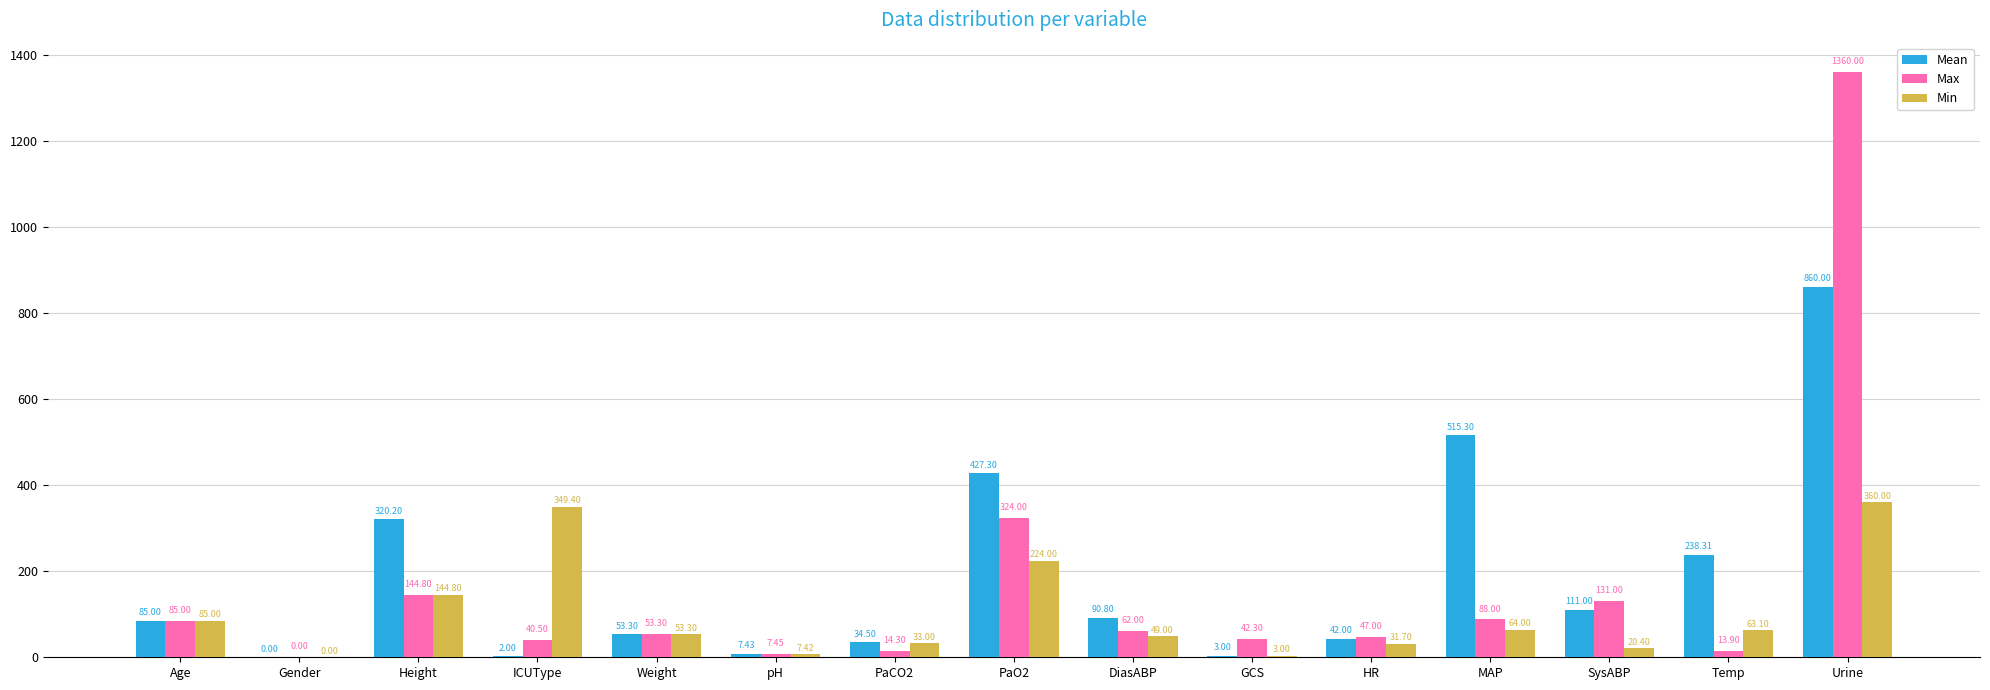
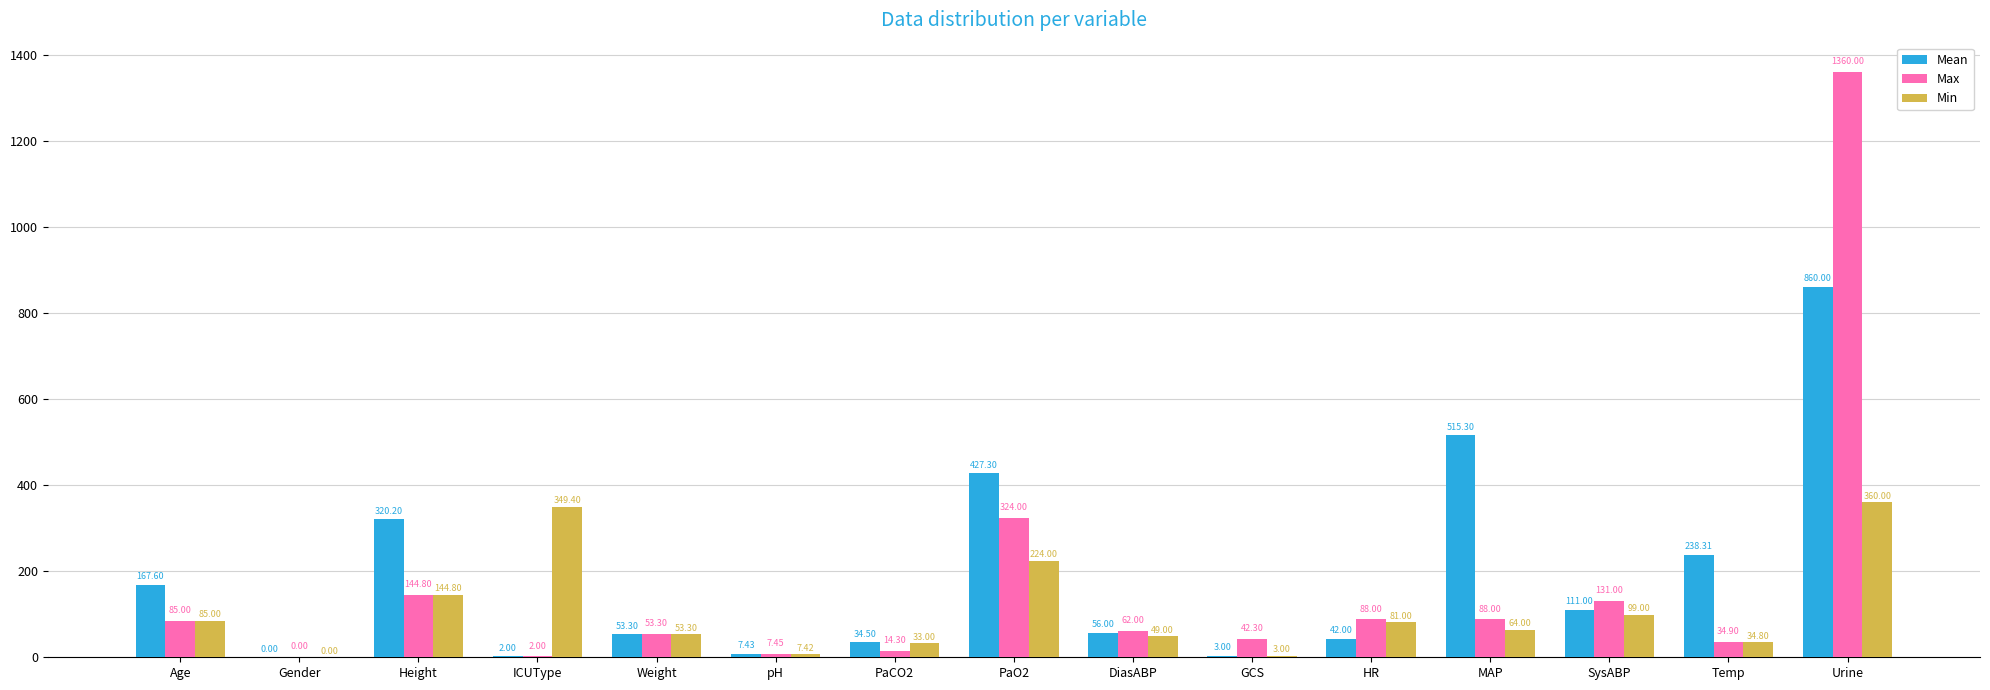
  {
    "Mean": {
-     "Age": 85.00,
+     "Age": 167.60,
      "Gender": 0.00,
      "Height": 320.20,
      "ICUType": 2.00,
      "Weight": 53.30,
      "pH": 7.43,
      "PaCO2": 34.50,
      "PaO2": 427.30,
-     "DiasABP": 90.80,
+     "DiasABP": 56.00,
      "GCS": 3.00,
      "HR": 42.00,
      "MAP": 515.30,
      "SysABP": 111.00,
      "Temp": 238.31,
      "Urine": 860.00
    },
    "Max": {
      "Age": 85.00,
      "Gender": 0.00,
      "Height": 144.80,
-     "ICUType": 40.50,
+     "ICUType": 2.00,
      "Weight": 53.30,
      "pH": 7.45,
      "PaCO2": 14.30,
      "PaO2": 324.00,
      "DiasABP": 62.00,
      "GCS": 42.30,
-     "HR": 47.00,
+     "HR": 88.00,
      "MAP": 88.00,
      "SysABP": 131.00,
-     "Temp": 13.90,
+     "Temp": 34.90,
      "Urine": 1360.00
    },
    "Min": {
      "Age": 85.00,
      "Gender": 0.00,
      "Height": 144.80,
      "ICUType": 349.40,
      "Weight": 53.30,
      "pH": 7.42,
      "PaCO2": 33.00,
      "PaO2": 224.00,
      "DiasABP": 49.00,
      "GCS": 3.00,
-     "HR": 31.70,
+     "HR": 81.00,
      "MAP": 64.00,
-     "SysABP": 20.40,
-     "Temp": 63.10,
+     "SysABP": 99.00,
+     "Temp": 34.80,
      "Urine": 360.00
    }
  }
